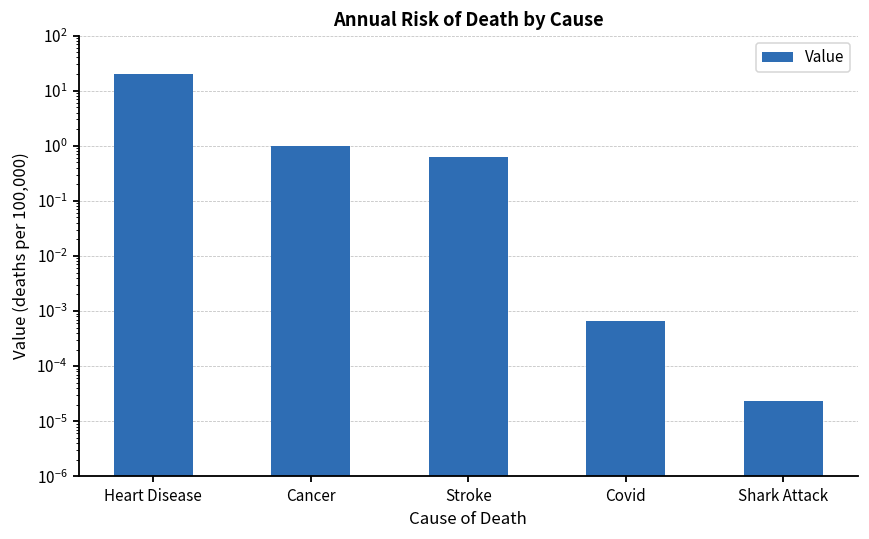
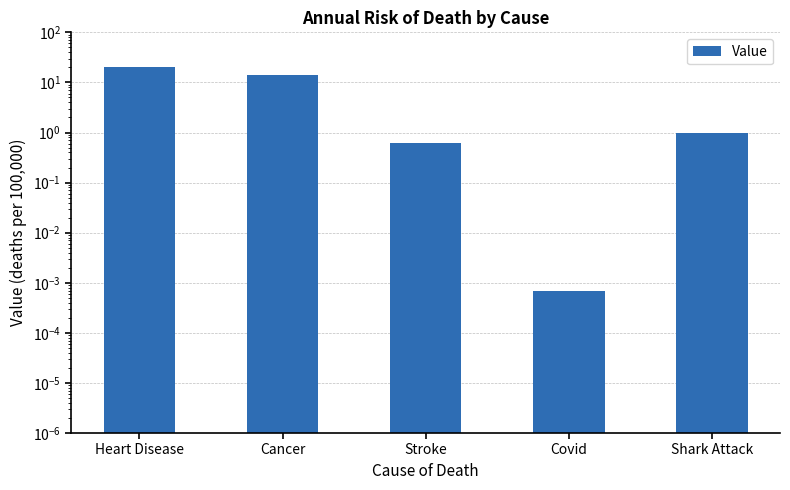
  {
    "Heart Disease": 20,
-   "Cancer": 1,
+   "Cancer": 14,
    "Stroke": 0.6,
    "Covid": 0.0007,
-   "Shark Attack": 0
+   "Shark Attack": 1
  }
